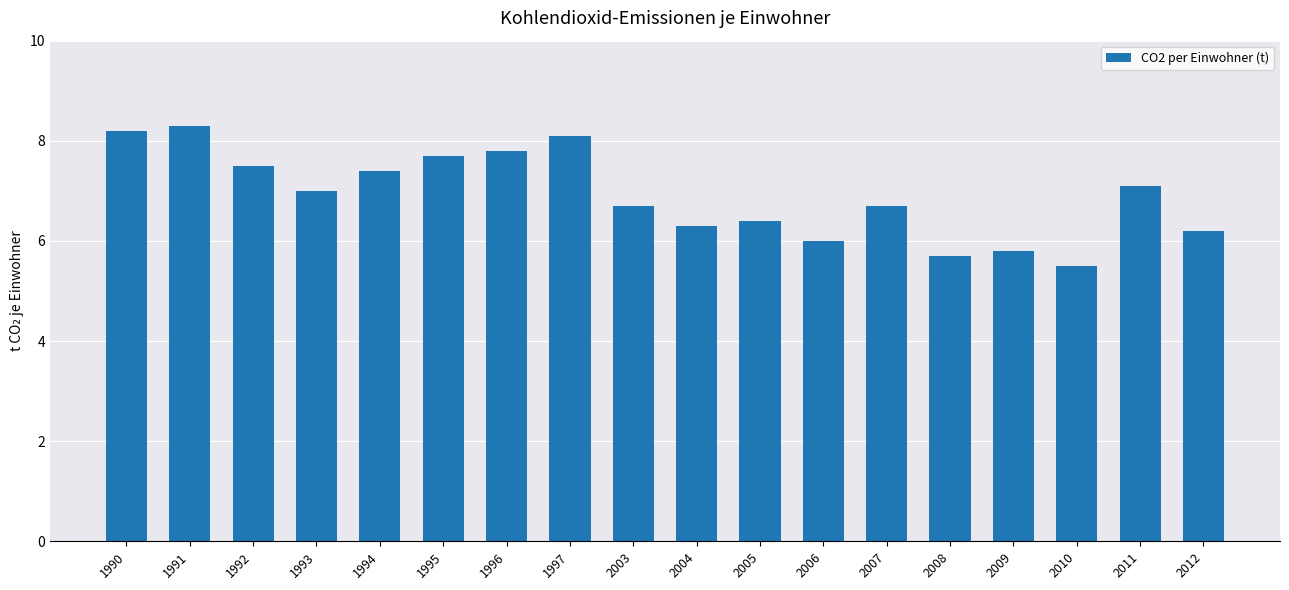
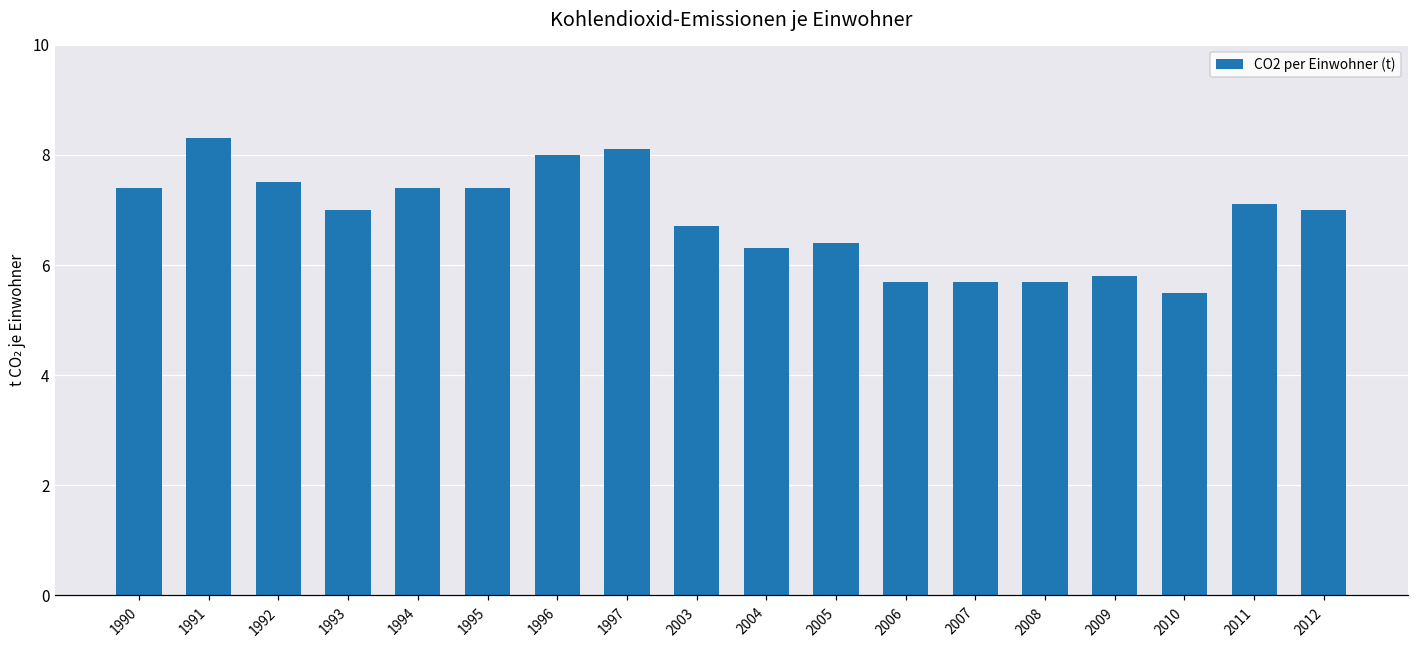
  {
-   "1990": 8.2,
+   "1990": 7.4,
    "1991": 8.3,
    "1992": 7.5,
    "1993": 7.0,
    "1994": 7.4,
-   "1995": 7.7,
-   "1996": 7.8,
+   "1995": 7.4,
+   "1996": 8.0,
    "1997": 8.1,
    "2003": 6.7,
    "2004": 6.3,
    "2005": 6.4,
-   "2006": 6.0,
-   "2007": 6.7,
+   "2006": 5.7,
+   "2007": 5.7,
    "2008": 5.7,
    "2009": 5.8,
    "2010": 5.5,
    "2011": 7.1,
-   "2012": 6.2
+   "2012": 7.0
  }
